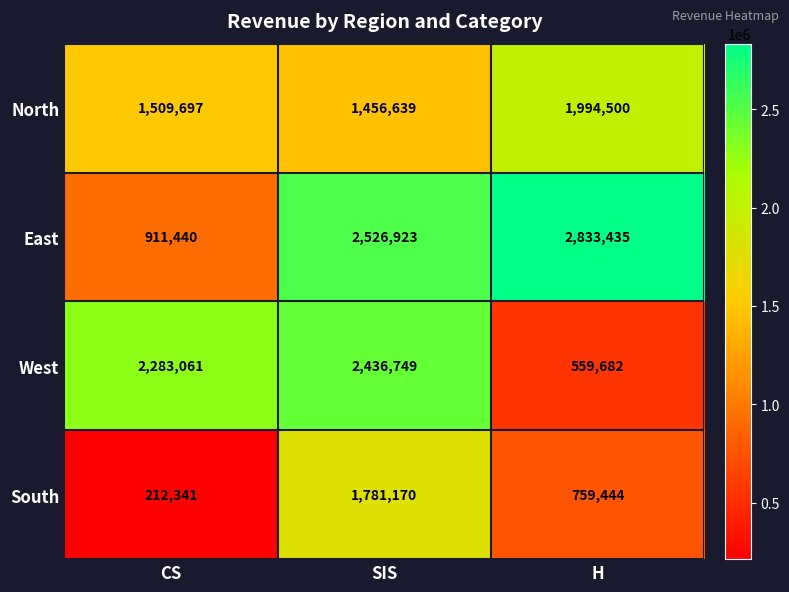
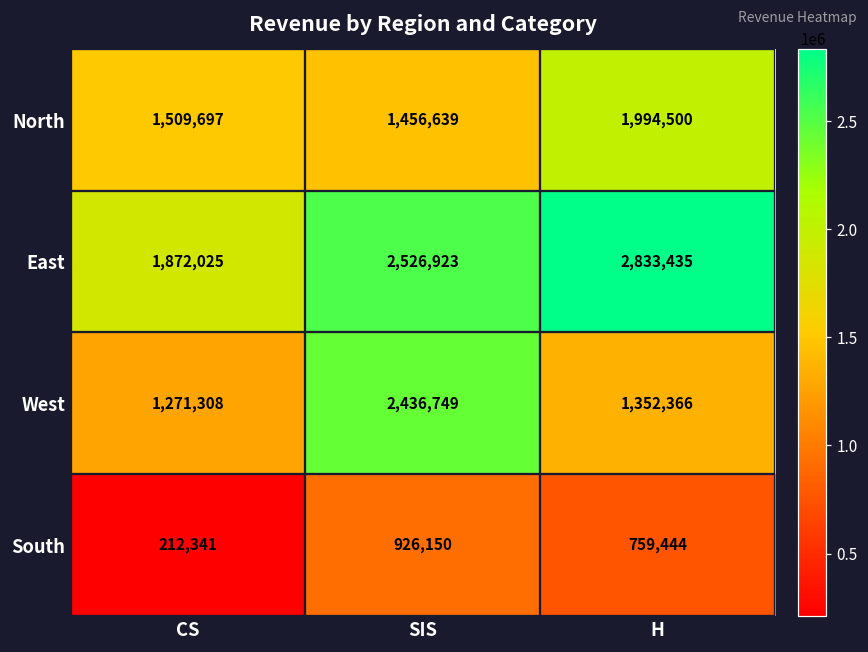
  {
    "North": {
      "CS": "1,509,697",
      "SIS": "1,456,639",
      "H": "1,994,500"
    },
    "East": {
-     "CS": "911,440",
+     "CS": "1,872,025",
      "SIS": "2,526,923",
      "H": "2,833,435"
    },
    "West": {
-     "CS": "2,283,061",
+     "CS": "1,271,308",
      "SIS": "2,436,749",
-     "H": "559,682"
+     "H": "1,352,366"
    },
    "South": {
      "CS": "212,341",
-     "SIS": "1,781,170",
+     "SIS": "926,150",
      "H": "759,444"
    }
  }
